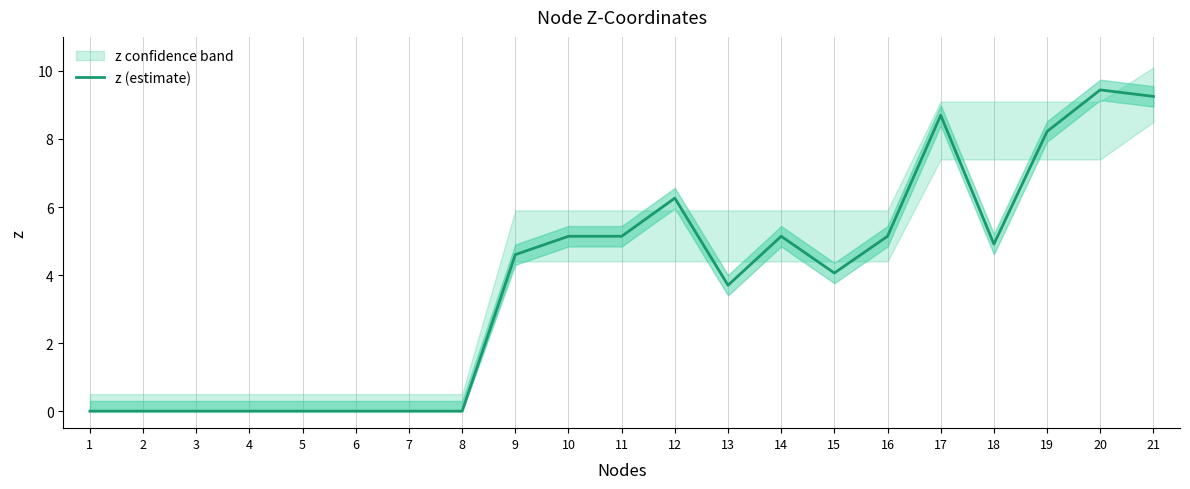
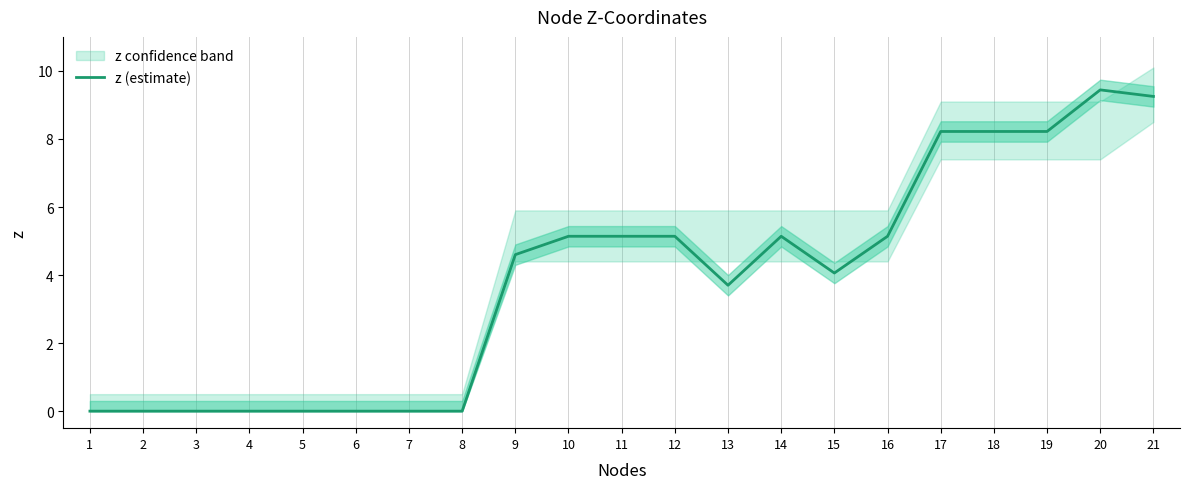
  {
    "z (estimate)": {
      "1": 0.0,
      "2": 0.0,
      "3": 0.0,
      "4": 0.0,
      "5": 0.0,
      "6": 0.0,
      "7": 0.0,
      "8": 0.0,
      "9": 4.6,
      "10": 5.1,
      "11": 5.1,
-     "12": 6.3,
+     "12": 5.1,
      "13": 3.7,
      "14": 5.1,
      "15": 4.1,
      "16": 5.1,
-     "17": 8.7,
-     "18": 4.9,
+     "17": 8.2,
+     "18": 8.2,
      "19": 8.2,
      "20": 9.4,
      "21": 9.2
    }
  }
